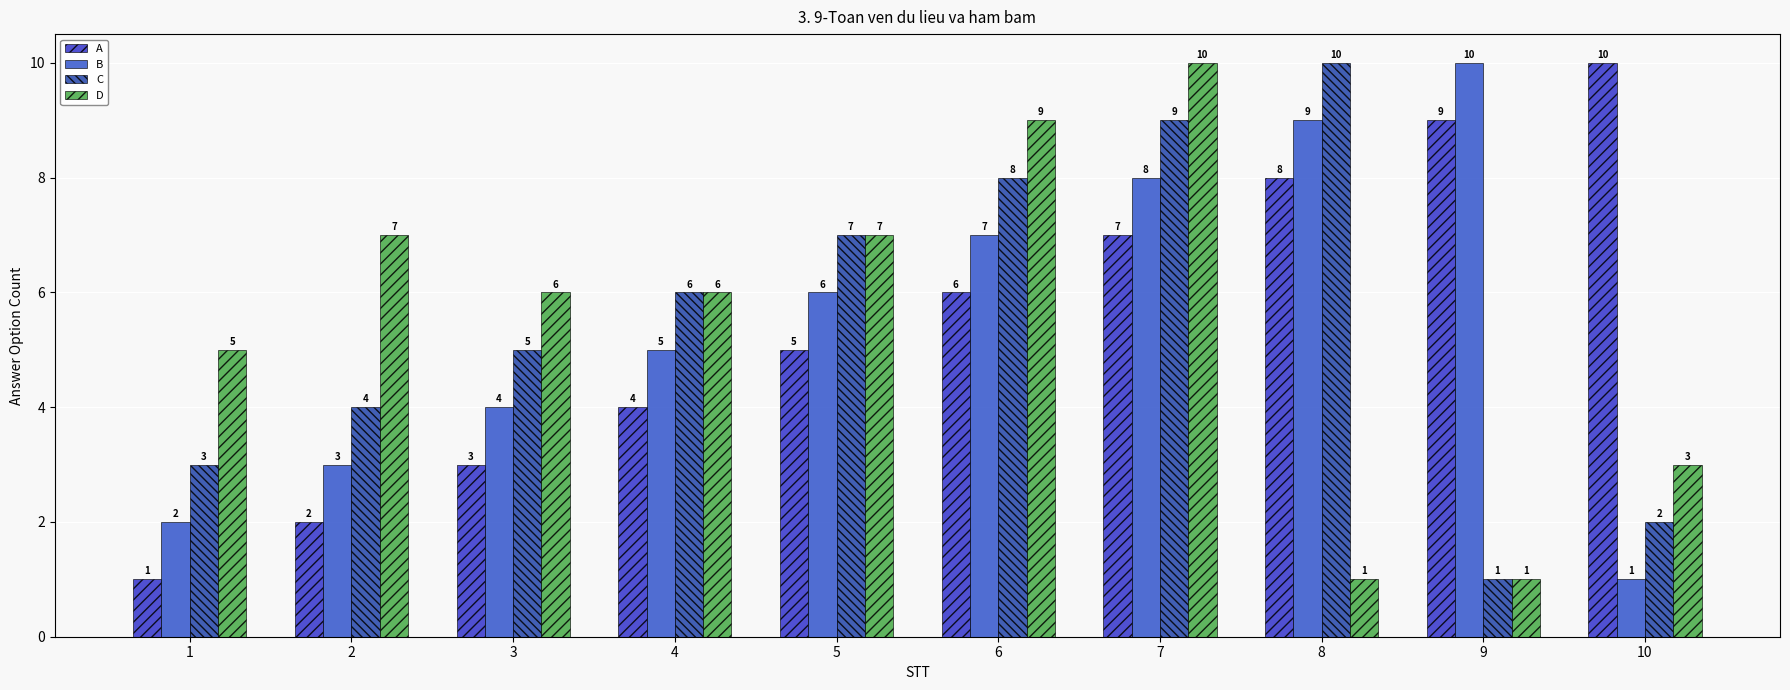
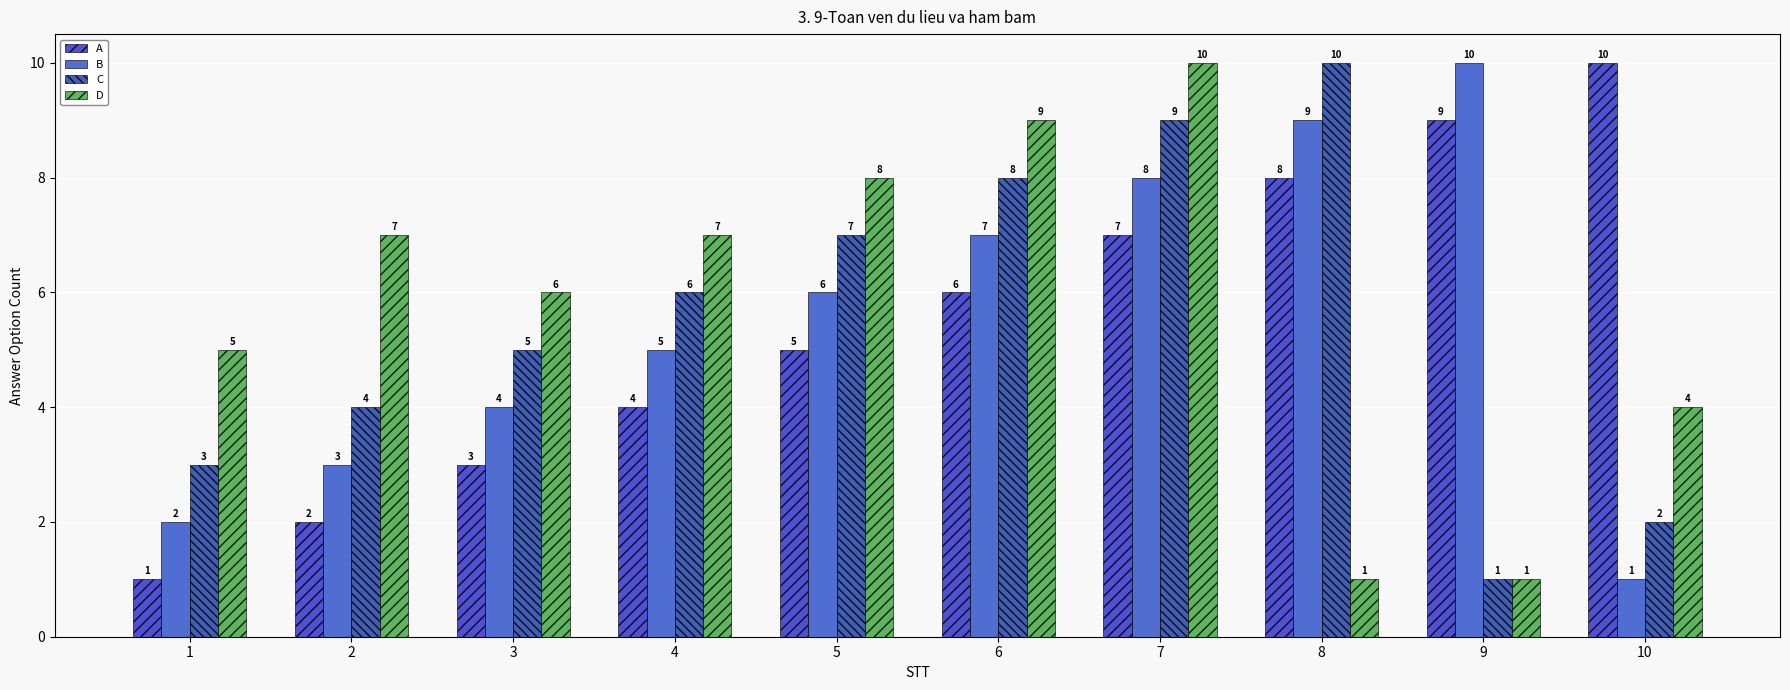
  {
    "D": {
      "1": 5,
      "2": 7,
      "3": 6,
-     "4": 6,
-     "5": 7,
+     "4": 7,
+     "5": 8,
      "6": 9,
      "7": 10,
      "8": 1,
      "9": 1,
-     "10": 3
+     "10": 4
    }
  }
